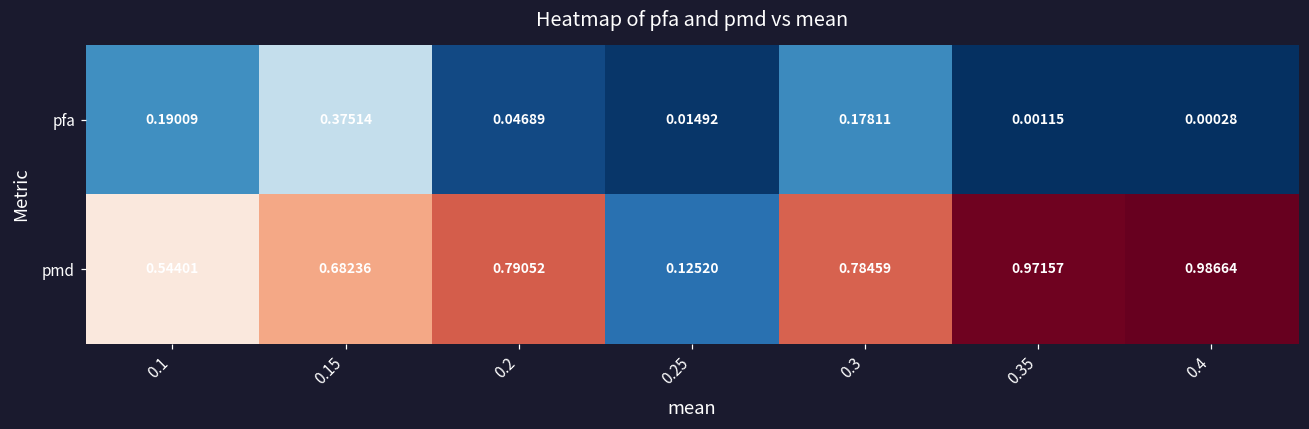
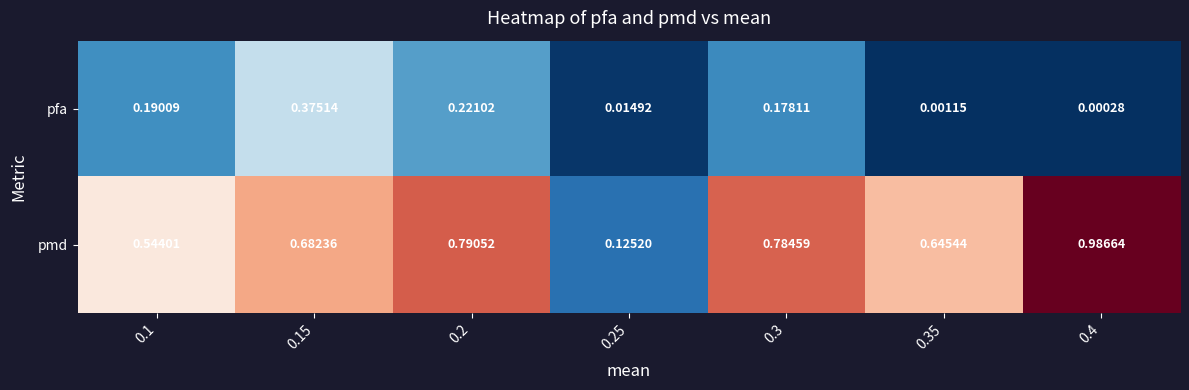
  {
    "pfa": {
      "0.1": 0.19009,
      "0.15": 0.37514,
-     "0.2": 0.04689,
+     "0.2": 0.22102,
      "0.25": 0.01492,
      "0.3": 0.17811,
      "0.35": 0.00115,
      "0.4": 0.00028
    },
    "pmd": {
      "0.15": 0.68236,
      "0.2": 0.79052,
      "0.25": 0.12520,
      "0.3": 0.78459,
-     "0.35": 0.97157,
+     "0.35": 0.64544,
      "0.4": 0.98664
    }
  }
